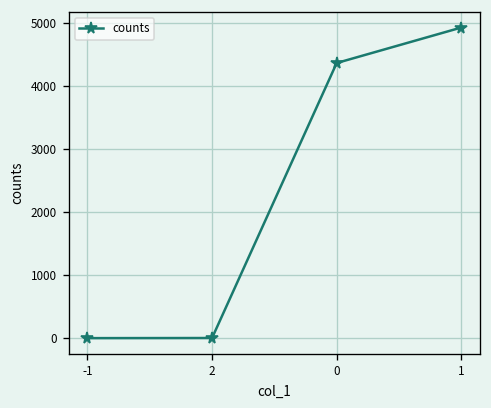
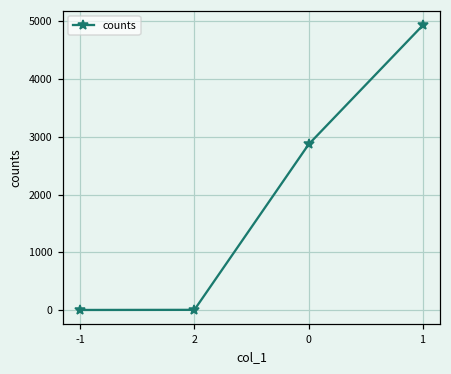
  {
    "-1": 0,
    "2": 0,
-   "0": 4400,
+   "0": 2900,
    "1": 4900
  }
